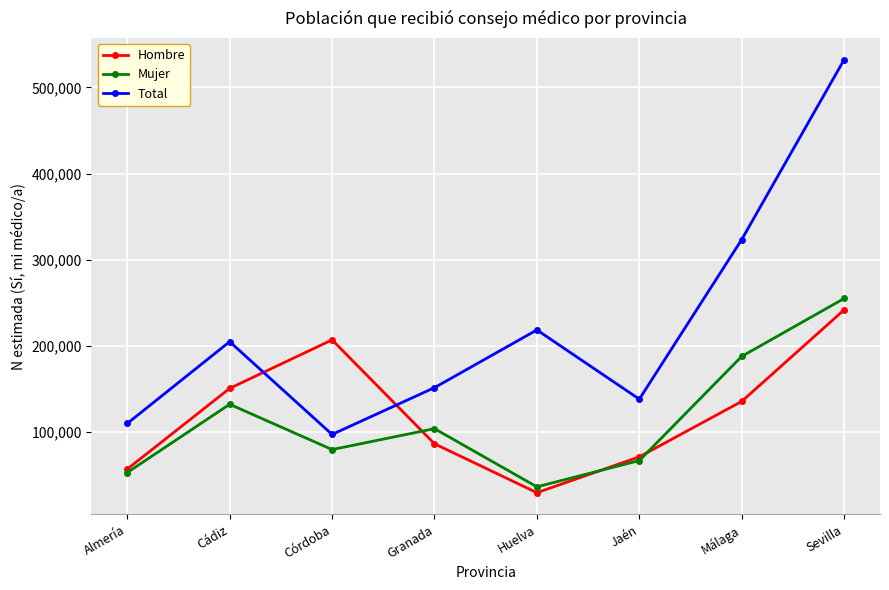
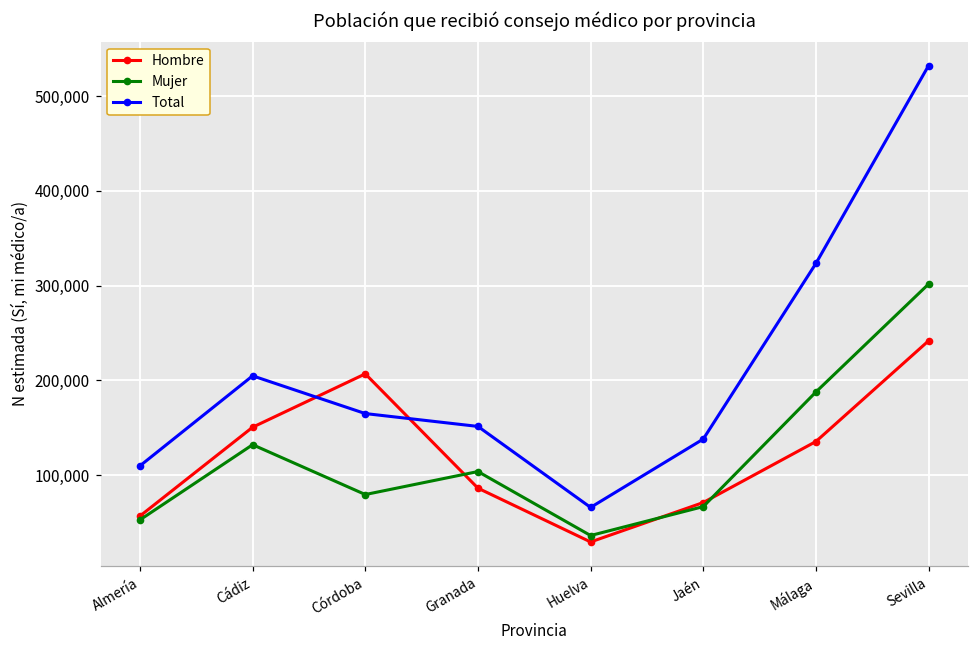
  {
    "Hombre": {
      "Almería": "60,000",
      "Cádiz": "150,000",
      "Córdoba": "210,000",
      "Granada": "90,000",
      "Huelva": "30,000",
      "Jaén": "70,000",
      "Málaga": "140,000",
      "Sevilla": "240,000"
    },
    "Mujer": {
      "Almería": "50,000",
      "Cádiz": "130,000",
      "Córdoba": "80,000",
      "Granada": "100,000",
      "Huelva": "40,000",
      "Jaén": "70,000",
      "Málaga": "190,000",
-     "Sevilla": "260,000"
+     "Sevilla": "300,000"
    },
    "Total": {
      "Almería": "110,000",
      "Cádiz": "200,000",
-     "Córdoba": "100,000",
+     "Córdoba": "170,000",
      "Granada": "150,000",
-     "Huelva": "220,000",
+     "Huelva": "70,000",
      "Jaén": "140,000",
      "Málaga": "320,000",
      "Sevilla": "530,000"
    }
  }
